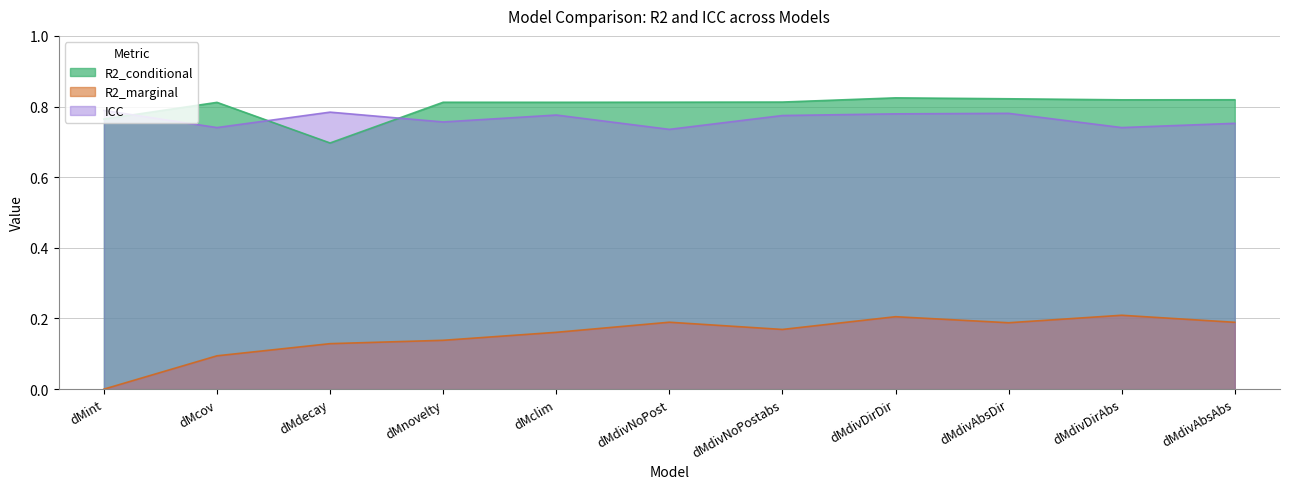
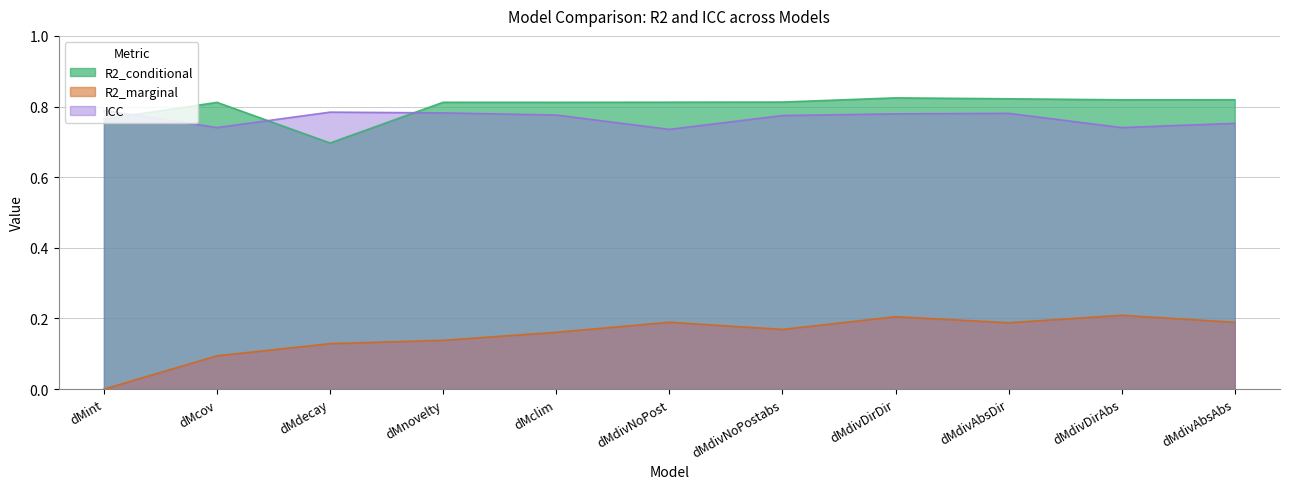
  {
    "R2_conditional": {
      "dMcov": 0.81,
      "dMdecay": 0.70,
      "dMnovelty": 0.81,
      "dMclim": 0.81,
      "dMdivNoPost": 0.81,
      "dMdivNoPostabs": 0.81,
      "dMdivDirDir": 0.82,
      "dMdivAbsDir": 0.82,
      "dMdivDirAbs": 0.82,
      "dMdivAbsAbs": 0.82
    },
    "R2_marginal": {
      "dMint": 0.00,
      "dMcov": 0.09,
      "dMdecay": 0.13,
      "dMnovelty": 0.14,
      "dMclim": 0.16,
      "dMdivNoPost": 0.19,
      "dMdivNoPostabs": 0.17,
      "dMdivDirDir": 0.21,
      "dMdivAbsDir": 0.19,
      "dMdivDirAbs": 0.21,
      "dMdivAbsAbs": 0.19
    },
    "ICC": {
      "dMcov": 0.74,
      "dMdecay": 0.78,
-     "dMnovelty": 0.76,
+     "dMnovelty": 0.78,
      "dMclim": 0.78,
      "dMdivNoPost": 0.74,
      "dMdivNoPostabs": 0.77,
      "dMdivDirDir": 0.78,
      "dMdivAbsDir": 0.78,
      "dMdivDirAbs": 0.74,
      "dMdivAbsAbs": 0.75
    }
  }
